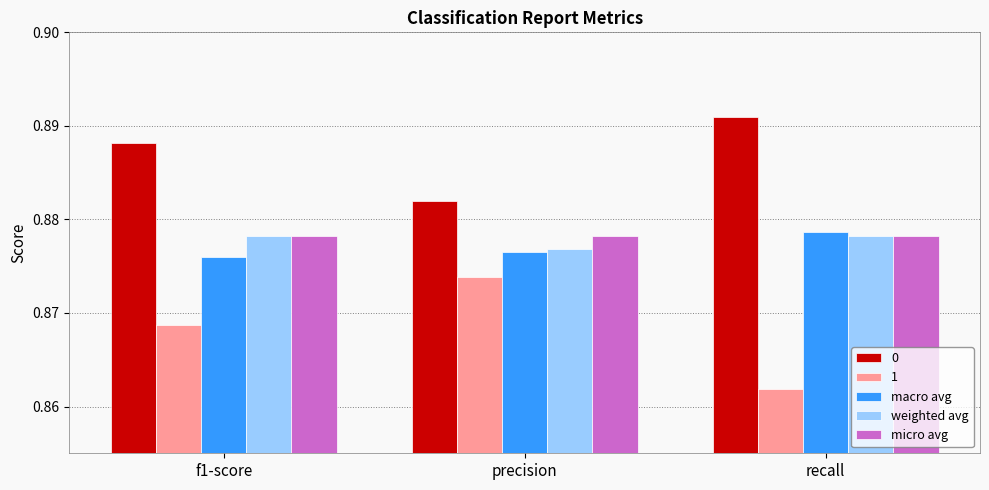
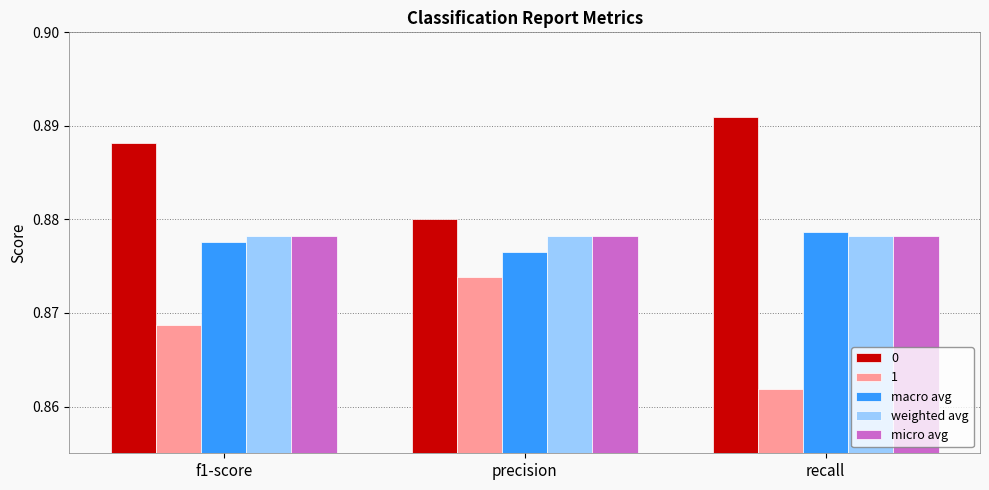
  {
    "0": {
      "f1-score": 0.888,
-     "precision": 0.882,
+     "precision": 0.880,
      "recall": 0.891
    },
    "1": {
      "f1-score": 0.869,
      "precision": 0.874,
      "recall": 0.862
    },
    "macro avg": {
-     "f1-score": 0.876,
+     "f1-score": 0.878,
      "precision": 0.876,
      "recall": 0.879
    },
    "weighted avg": {
      "f1-score": 0.878,
-     "precision": 0.877,
+     "precision": 0.878,
      "recall": 0.878
    },
    "micro avg": {
      "f1-score": 0.878,
      "precision": 0.878,
      "recall": 0.878
    }
  }
